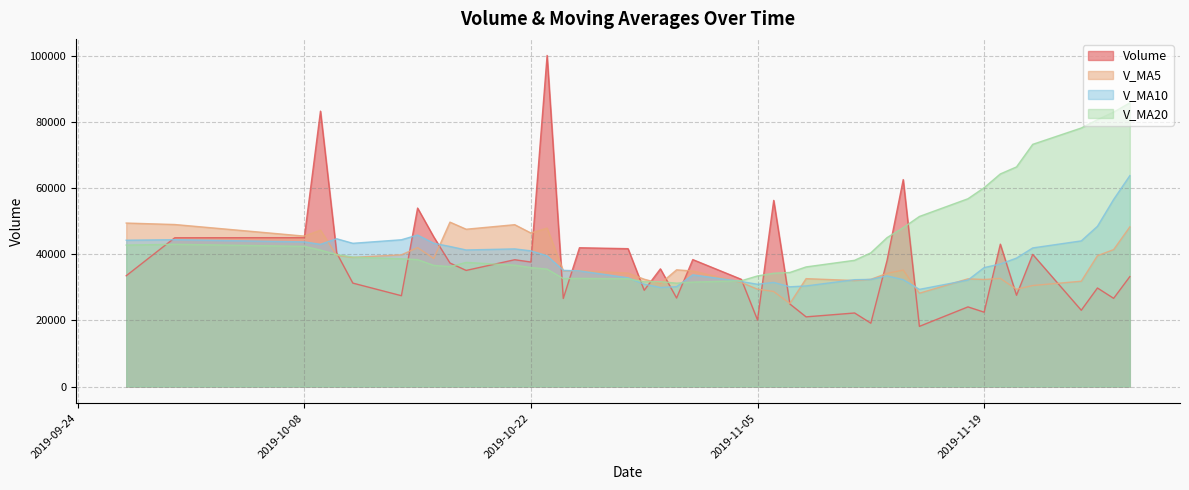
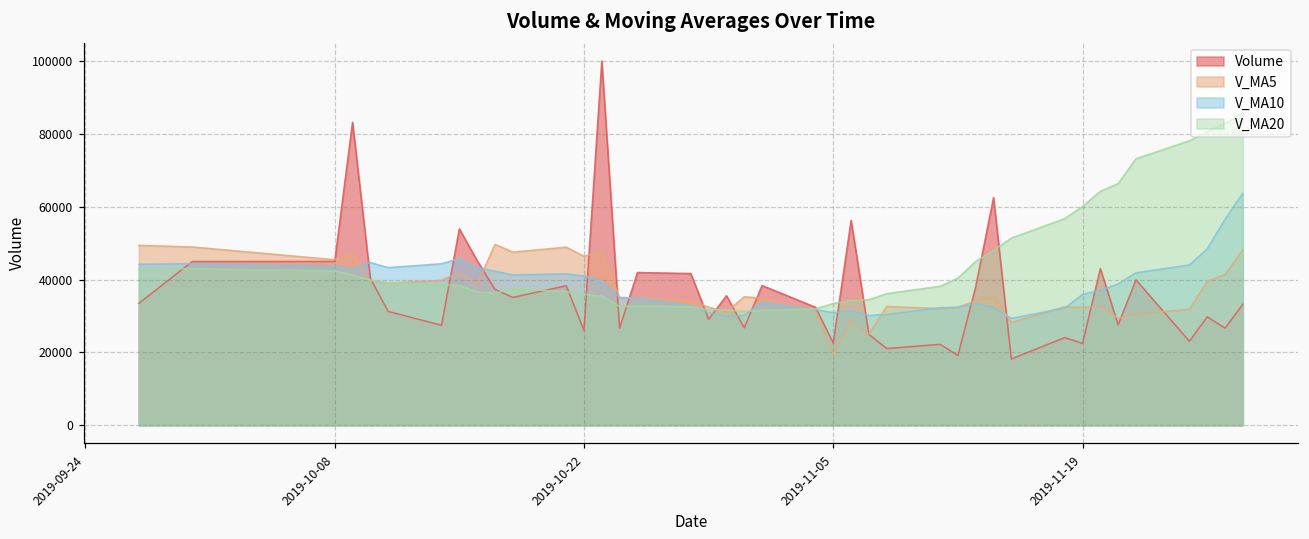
  {
    "Volume": {
-     "2019-10-22": 38000,
-     "2019-11-05": 20000,
+     "2019-10-22": 26000,
+     "2019-11-05": 23000,
      "2019-11-19": 22000
    },
    "V_MA5": {
      "2019-10-22": 46000,
-     "2019-11-05": 29000,
+     "2019-11-05": 20000,
      "2019-11-19": 32000
    }
  }
